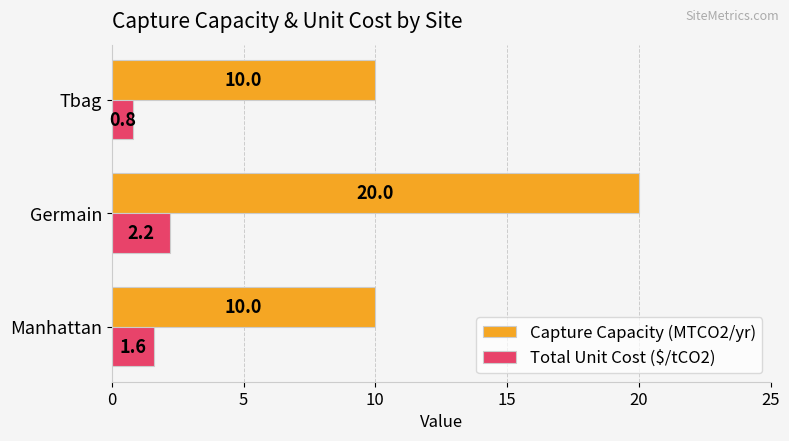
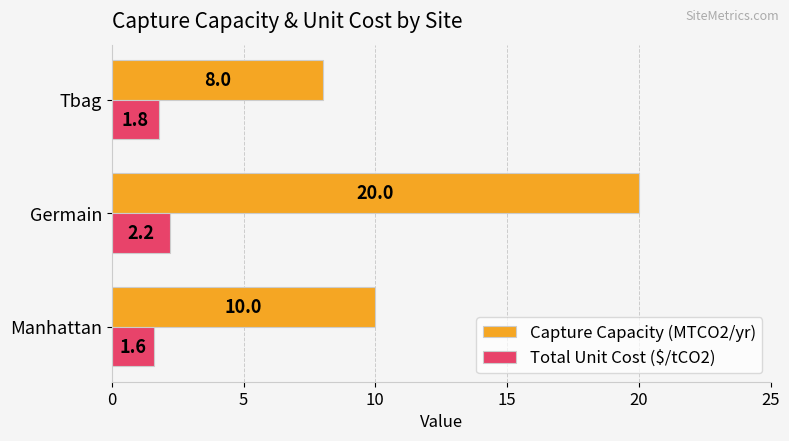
  {
    "Capture Capacity (MTCO2/yr)": {
-     "Tbag": 10.0,
+     "Tbag": 8.0,
      "Germain": 20.0,
      "Manhattan": 10.0
    },
    "Total Unit Cost ($/tCO2)": {
-     "Tbag": 0.8,
+     "Tbag": 1.8,
      "Germain": 2.2,
      "Manhattan": 1.6
    }
  }
